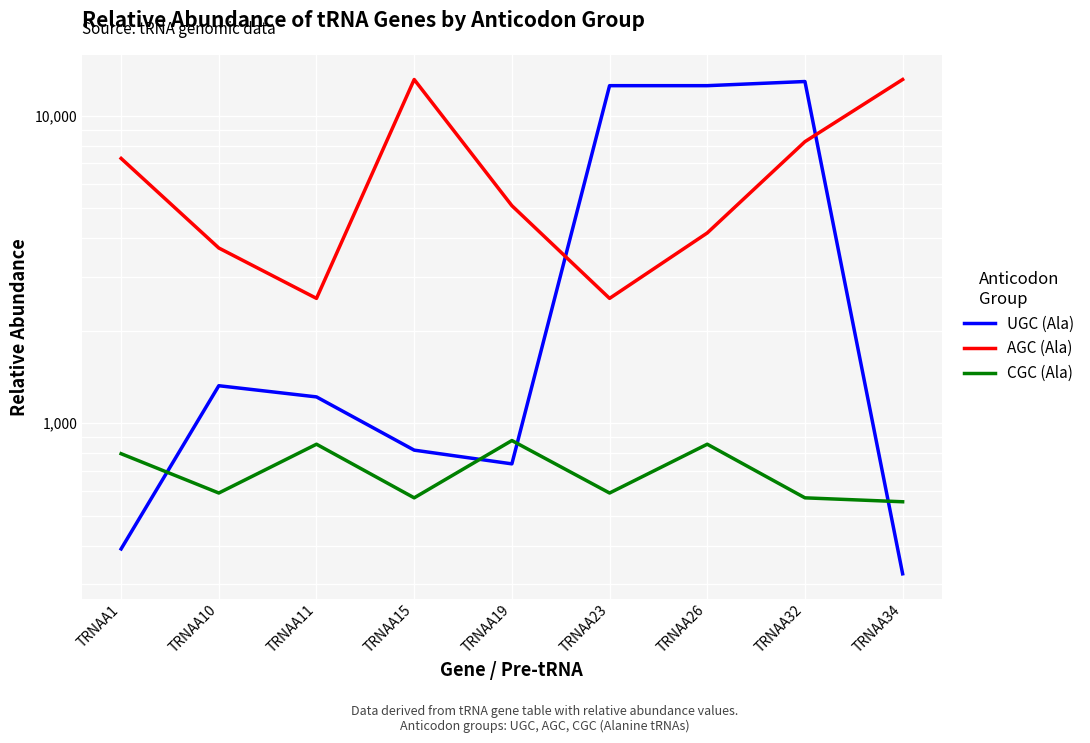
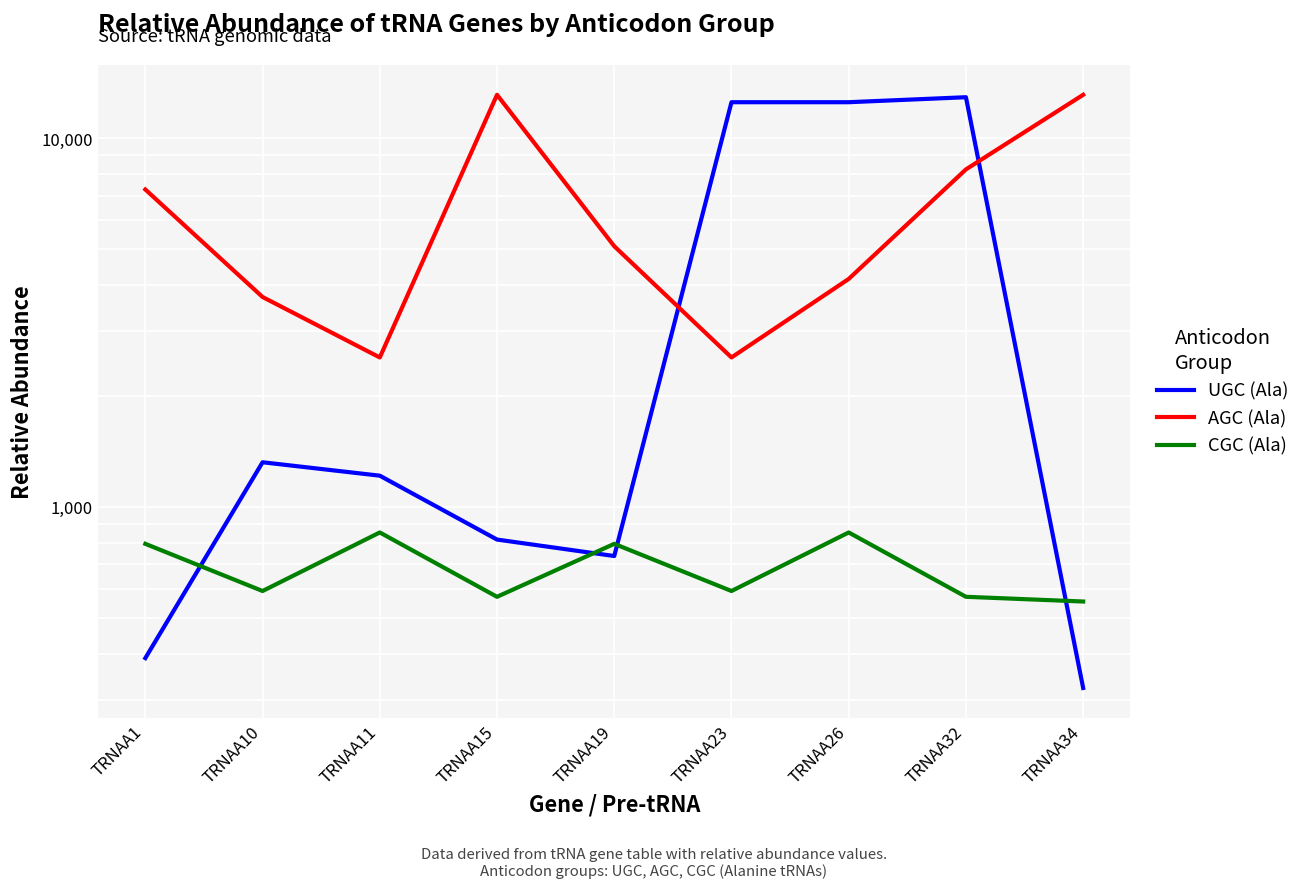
  {
    "UGC (Ala)": {
      "TRNAA1": "390",
      "TRNAA10": "1,320",
      "TRNAA11": "1,220",
      "TRNAA15": "820",
      "TRNAA19": "740",
      "TRNAA23": "12,500",
      "TRNAA26": "12,500",
      "TRNAA32": "12,900",
      "TRNAA34": "320"
    },
    "AGC (Ala)": {
      "TRNAA1": "7,300",
      "TRNAA10": "3,700",
      "TRNAA11": "2,500",
      "TRNAA15": "13,100",
      "TRNAA19": "5,100",
      "TRNAA23": "2,500",
      "TRNAA26": "4,200",
      "TRNAA32": "8,200",
      "TRNAA34": "13,100"
    },
    "CGC (Ala)": {
      "TRNAA1": "800",
      "TRNAA10": "590",
      "TRNAA11": "850",
      "TRNAA15": "570",
-     "TRNAA19": "880",
+     "TRNAA19": "800",
      "TRNAA23": "590",
      "TRNAA26": "850",
      "TRNAA32": "570",
      "TRNAA34": "560"
    }
  }
